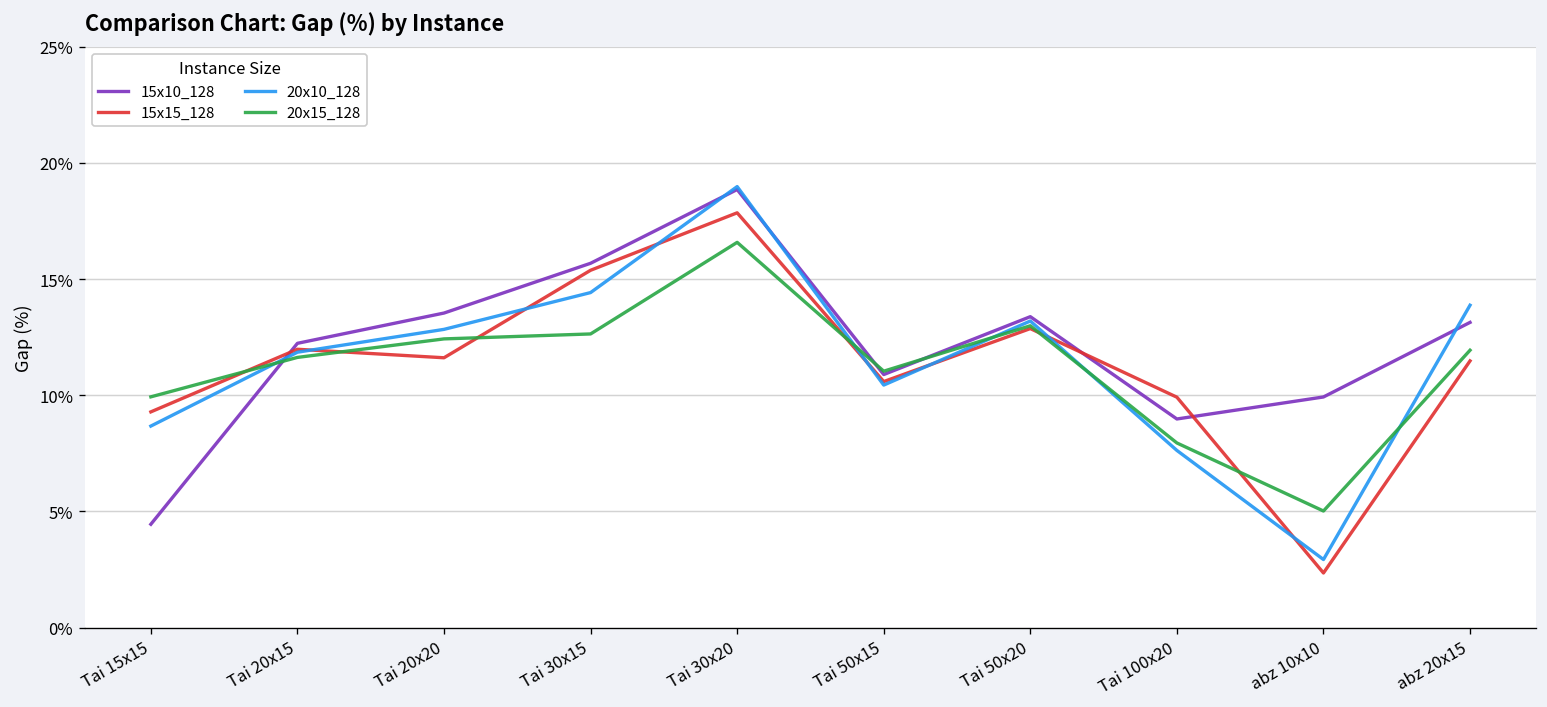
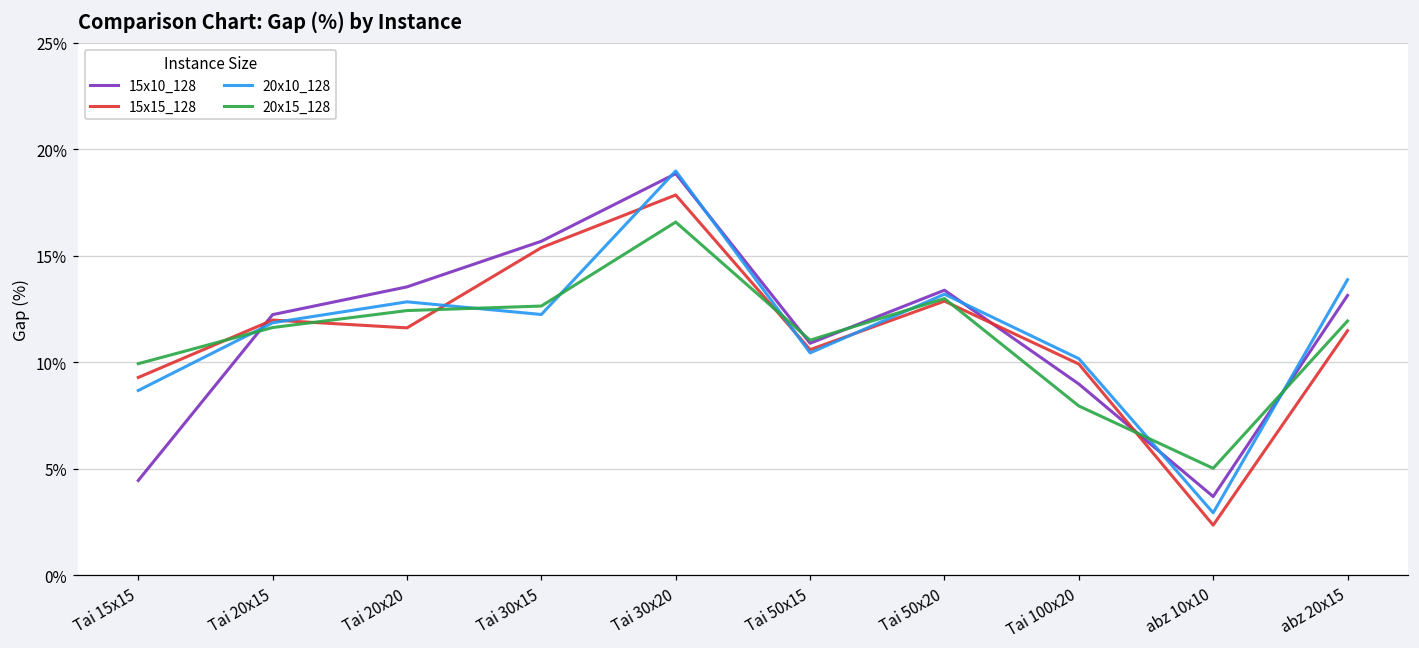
  {
    "15x10_128": {
      "Tai 15x15": "4.4%",
      "Tai 20x15": "12.2%",
      "Tai 20x20": "13.5%",
      "Tai 30x15": "15.7%",
      "Tai 50x15": "10.9%",
      "Tai 50x20": "13.4%",
      "Tai 100x20": "9.0%",
-     "abz 10x10": "9.9%",
+     "abz 10x10": "3.7%",
      "abz 20x15": "13.1%"
    },
    "15x15_128": {
      "Tai 15x15": "9.3%",
      "Tai 20x20": "11.6%",
      "Tai 30x15": "15.4%",
      "Tai 30x20": "17.9%",
      "Tai 50x15": "10.6%",
      "Tai 100x20": "9.9%",
      "abz 10x10": "2.4%",
      "abz 20x15": "11.5%"
    },
    "20x10_128": {
      "Tai 15x15": "8.7%",
      "Tai 20x20": "12.8%",
-     "Tai 30x15": "14.4%",
+     "Tai 30x15": "12.2%",
      "Tai 50x15": "10.4%",
      "Tai 50x20": "13.2%",
-     "Tai 100x20": "7.6%",
+     "Tai 100x20": "10.2%",
      "abz 10x10": "2.9%",
      "abz 20x15": "13.9%"
    },
    "20x15_128": {
      "Tai 15x15": "9.9%",
      "Tai 20x15": "11.6%",
      "Tai 20x20": "12.4%",
      "Tai 30x15": "12.6%",
      "Tai 30x20": "16.6%",
      "Tai 50x15": "11.0%",
      "Tai 100x20": "7.9%",
      "abz 10x10": "5.0%",
      "abz 20x15": "11.9%"
    }
  }
